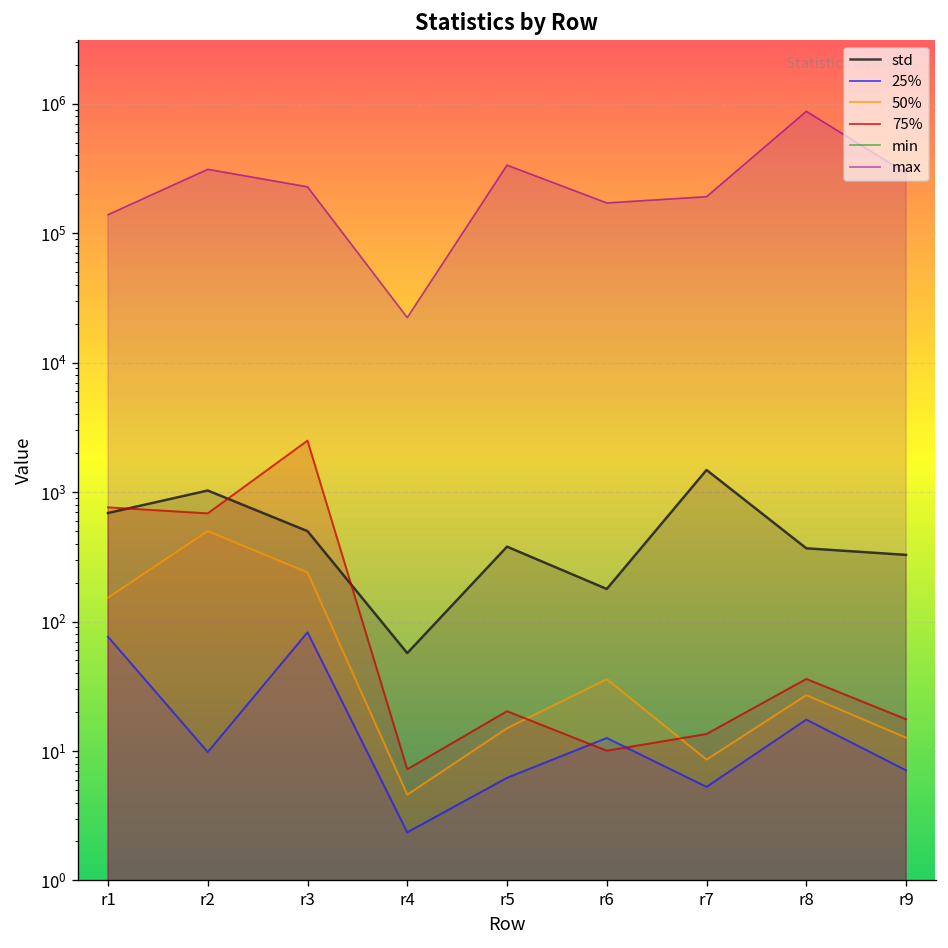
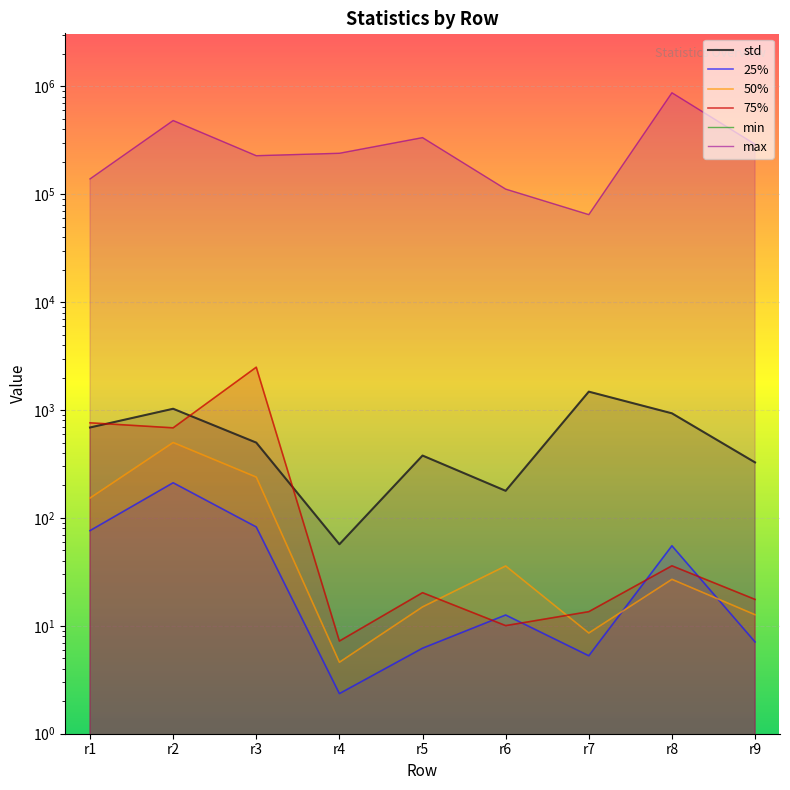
  {
    "std": {
      "r1": 700,
      "r2": 1000,
      "r3": 500,
      "r4": 60,
      "r5": 380,
      "r6": 180,
      "r7": 1500,
-     "r8": 370,
+     "r8": 900,
      "r9": 330
    },
    "25%": {
      "r1": 80,
-     "r2": 10,
+     "r2": 210,
      "r3": 80,
      "r4": 2.4,
      "r5": 6,
      "r6": 13,
      "r7": 5,
-     "r8": 17,
+     "r8": 60,
      "r9": 7
    },
    "50%": {
      "r1": 150,
      "r2": 500,
      "r3": 240,
      "r4": 4.6,
      "r5": 15,
      "r6": 36,
      "r7": 9,
      "r8": 27,
      "r9": 13
    },
    "75%": {
      "r1": 800,
      "r2": 700,
      "r3": 2500,
      "r4": 7,
      "r5": 20,
      "r6": 10,
      "r7": 14,
      "r8": 36,
      "r9": 18
    },
    "max": {
      "r1": 140000,
-     "r2": 310000,
+     "r2": 500000,
      "r3": 230000,
-     "r4": 22000,
+     "r4": 240000,
      "r5": 330000,
-     "r6": 170000,
-     "r7": 190000,
+     "r6": 110000,
+     "r7": 60000,
      "r8": 900000
    }
  }
